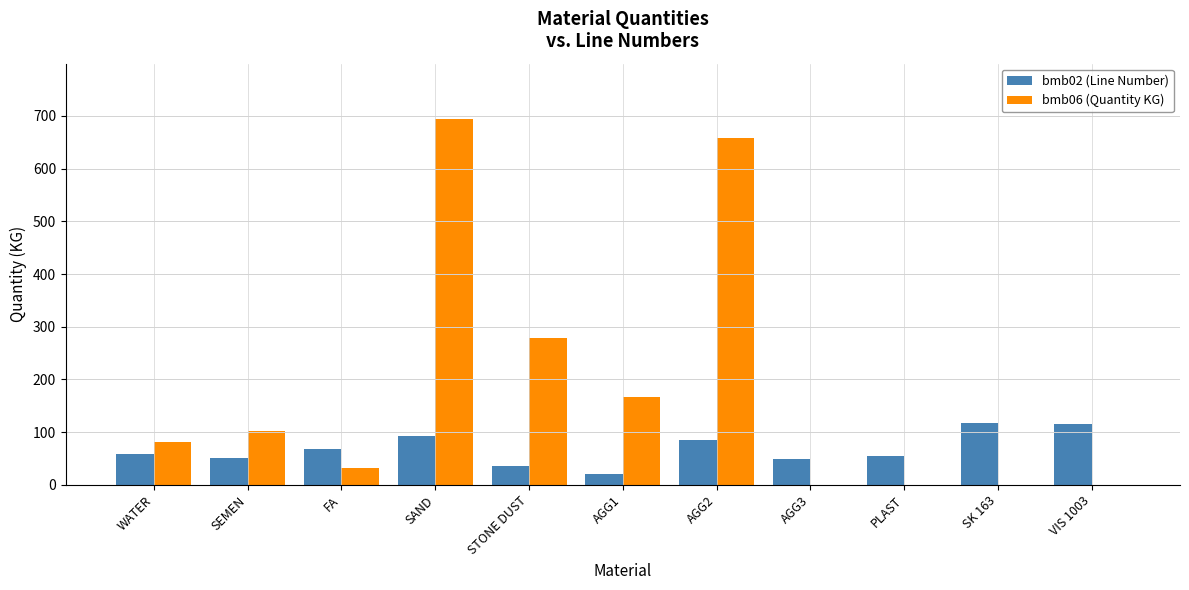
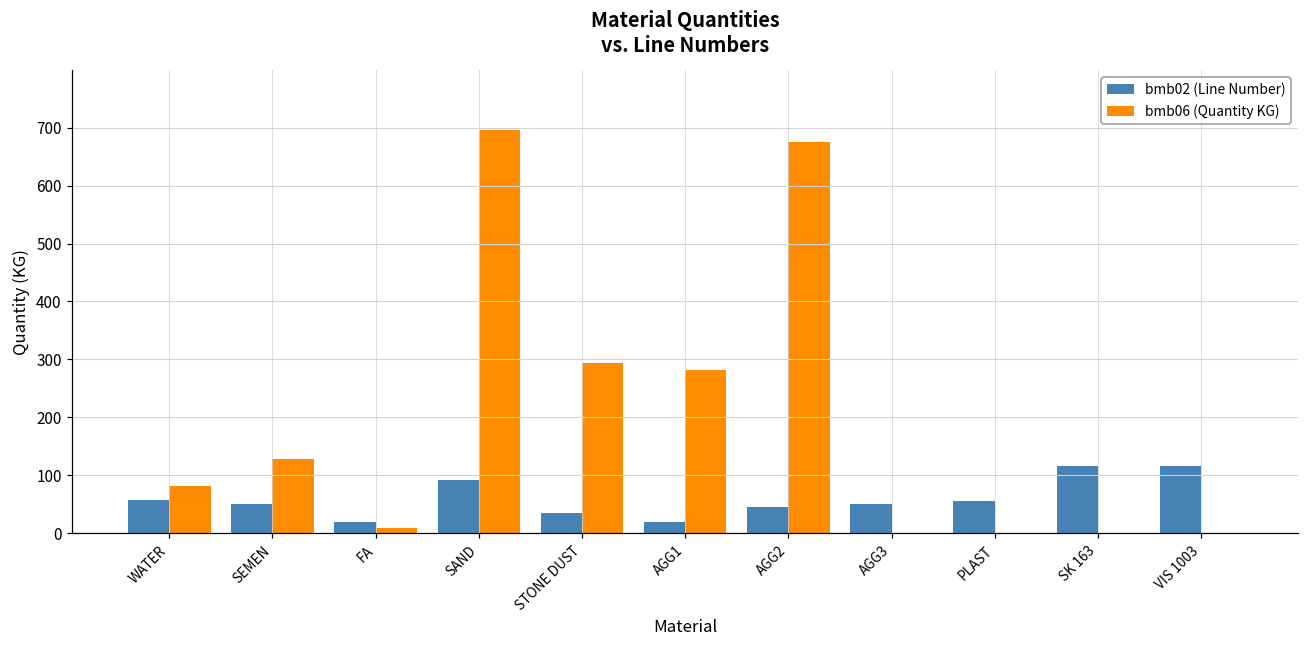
  {
    "bmb02 (Line Number)": {
      "WATER": 60,
      "SEMEN": 50,
-     "FA": 70,
+     "FA": 20,
      "SAND": 90,
      "STONE DUST": 40,
      "AGG1": 20,
-     "AGG2": 90,
+     "AGG2": 50,
      "AGG3": 50,
      "PLAST": 60,
      "SK 163": 120,
      "VIS 1003": 120
    },
    "bmb06 (Quantity KG)": {
      "WATER": 80,
-     "SEMEN": 100,
-     "FA": 30,
+     "SEMEN": 130,
+     "FA": 10,
      "SAND": 700,
-     "STONE DUST": 280,
-     "AGG1": 170,
-     "AGG2": 660,
+     "STONE DUST": 290,
+     "AGG1": 280,
+     "AGG2": 680,
      "AGG3": 0,
      "SK 163": 0,
      "VIS 1003": 0
    }
  }
